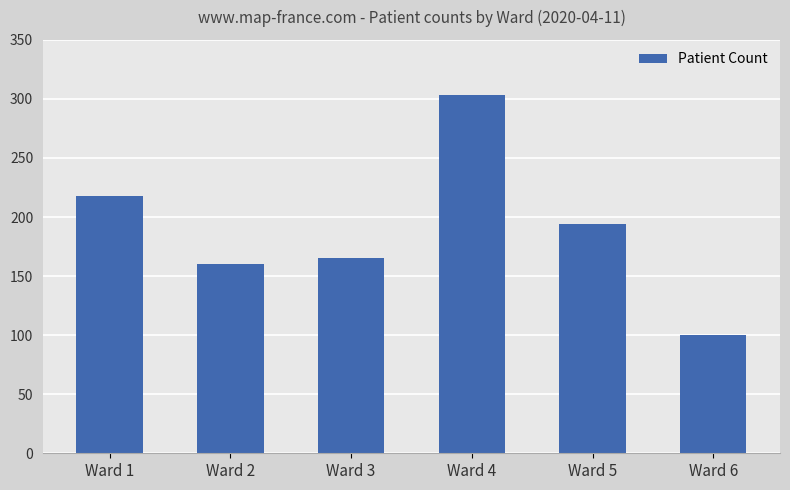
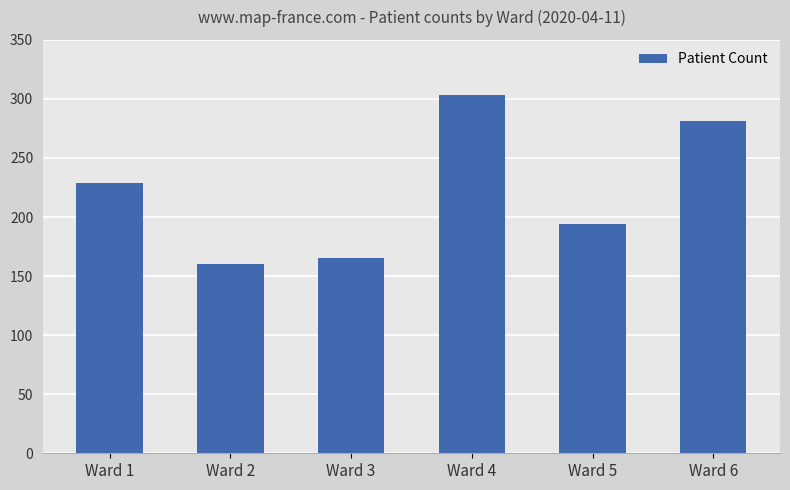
  {
-   "Ward 1": 218,
+   "Ward 1": 229,
    "Ward 2": 160,
    "Ward 3": 165,
    "Ward 4": 303,
    "Ward 5": 194,
-   "Ward 6": 100
+   "Ward 6": 281
  }
